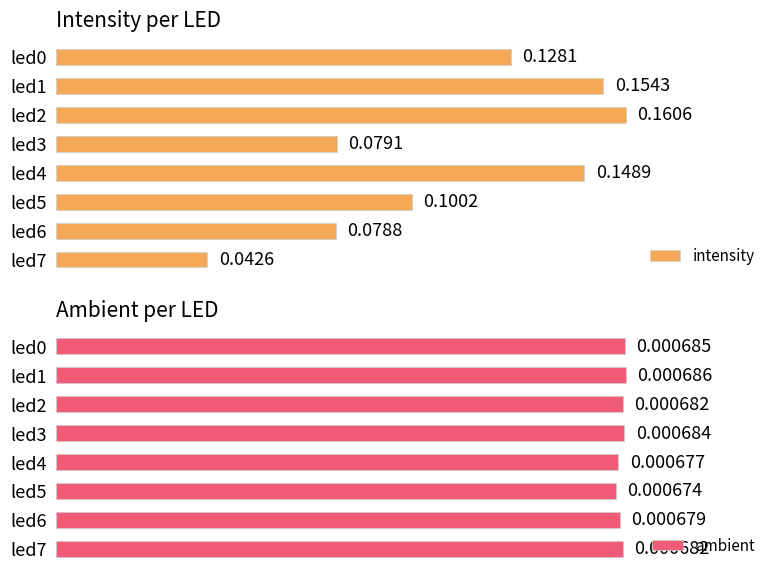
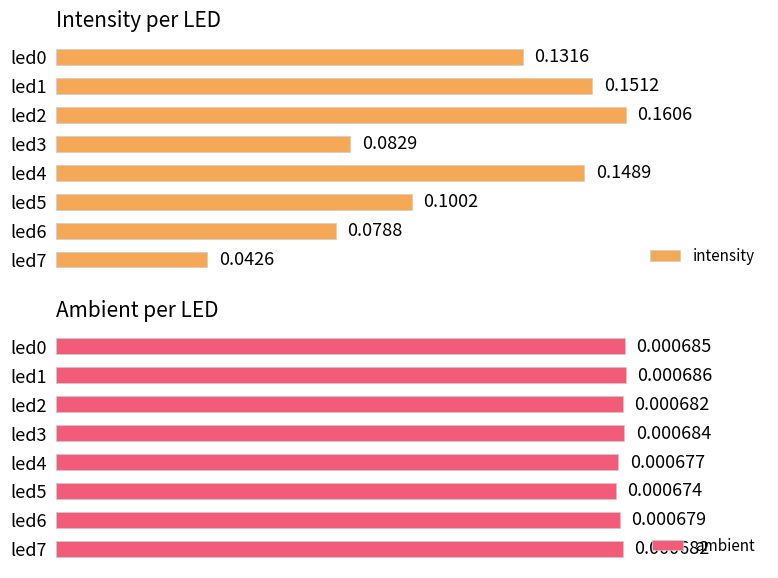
  {
    "Intensity per LED": {
-     "led0": 0.1281,
-     "led1": 0.1543,
+     "led0": 0.1316,
+     "led1": 0.1512,
      "led2": 0.1606,
-     "led3": 0.0791,
+     "led3": 0.0829,
      "led4": 0.1489,
      "led5": 0.1002,
      "led6": 0.0788,
      "led7": 0.0426
    },
    "Ambient per LED": {
      "led0": 0.000685,
      "led1": 0.000686,
      "led2": 0.000682,
      "led3": 0.000684,
      "led4": 0.000677,
      "led5": 0.000674,
      "led6": 0.000679,
      "led7": 0.000682
    }
  }
